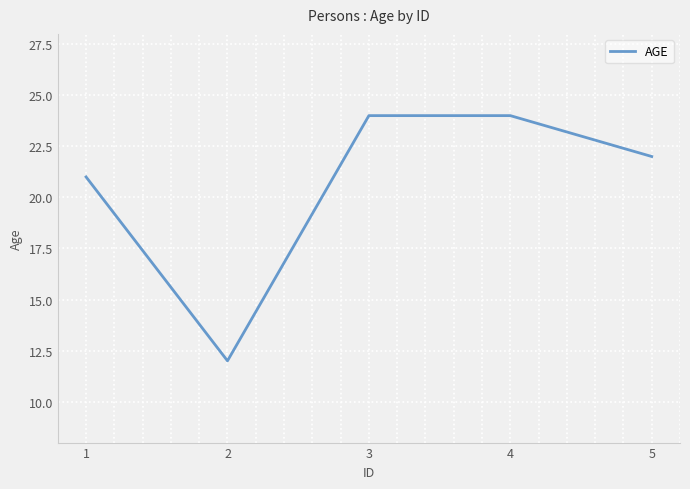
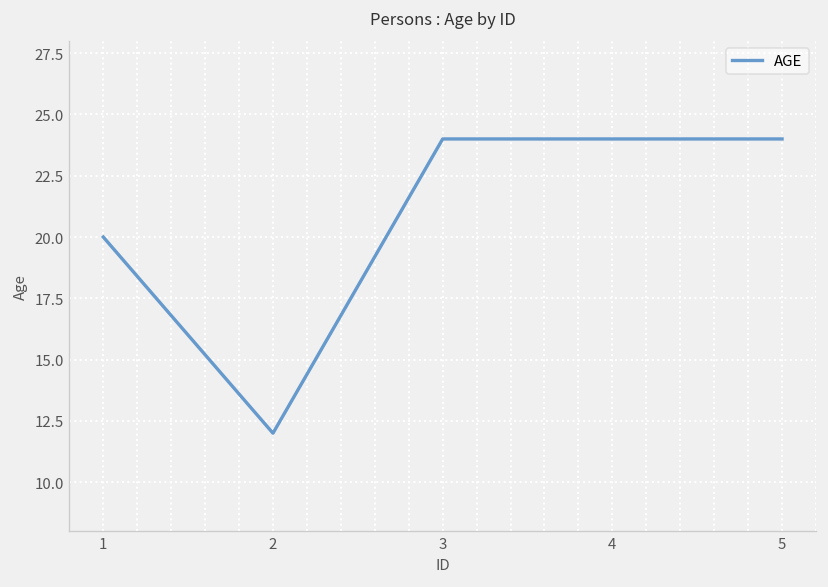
  {
-   "1": 21,
+   "1": 20,
    "2": 12,
    "3": 24,
    "4": 24,
-   "5": 22
+   "5": 24
  }
